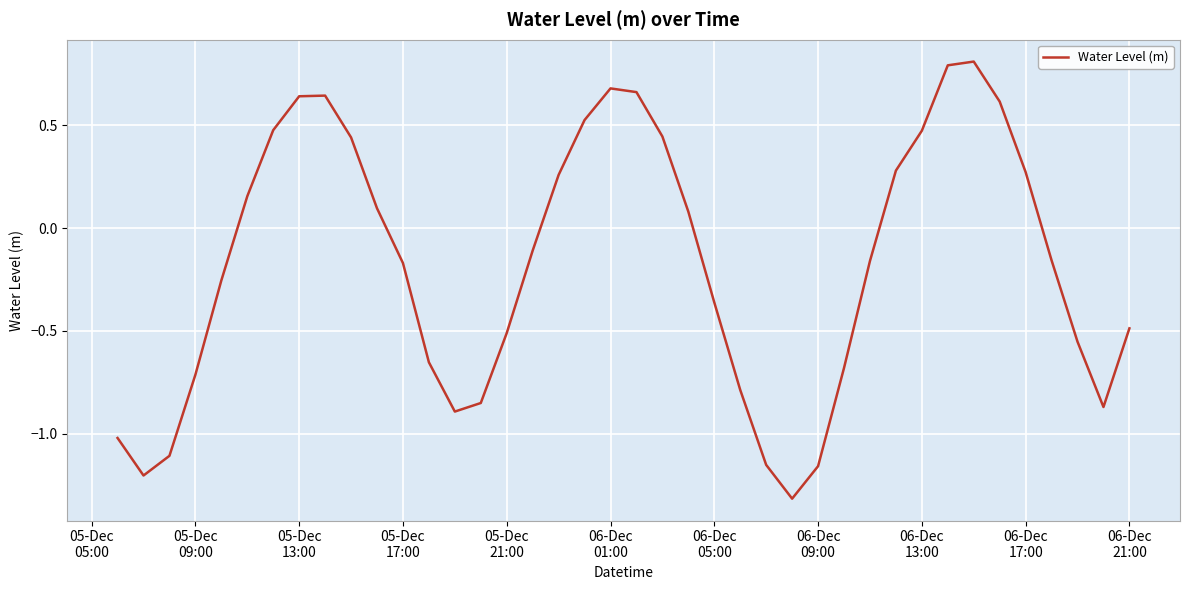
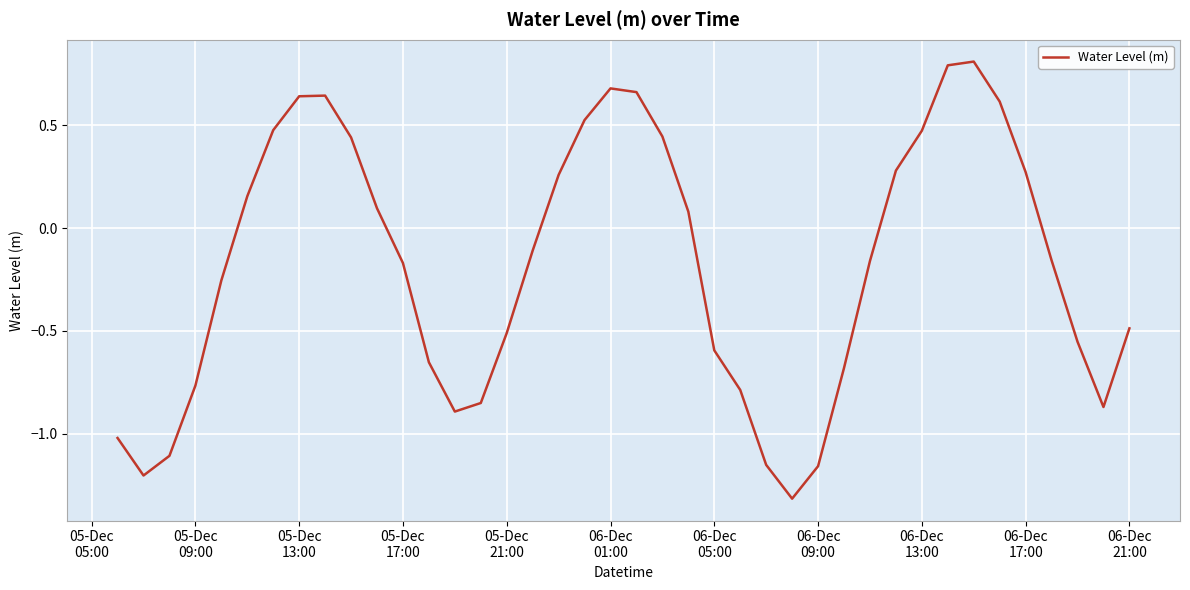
  {
-   "05-Dec 09:00": -0.71,
+   "05-Dec 09:00": -0.77,
    "05-Dec 13:00": 0.64,
    "05-Dec 17:00": -0.17,
    "05-Dec 21:00": -0.51,
    "06-Dec 01:00": 0.68,
-   "06-Dec 05:00": -0.36,
+   "06-Dec 05:00": -0.59,
    "06-Dec 09:00": -1.16,
    "06-Dec 13:00": 0.47,
    "06-Dec 17:00": 0.27,
    "06-Dec 21:00": -0.49
  }
